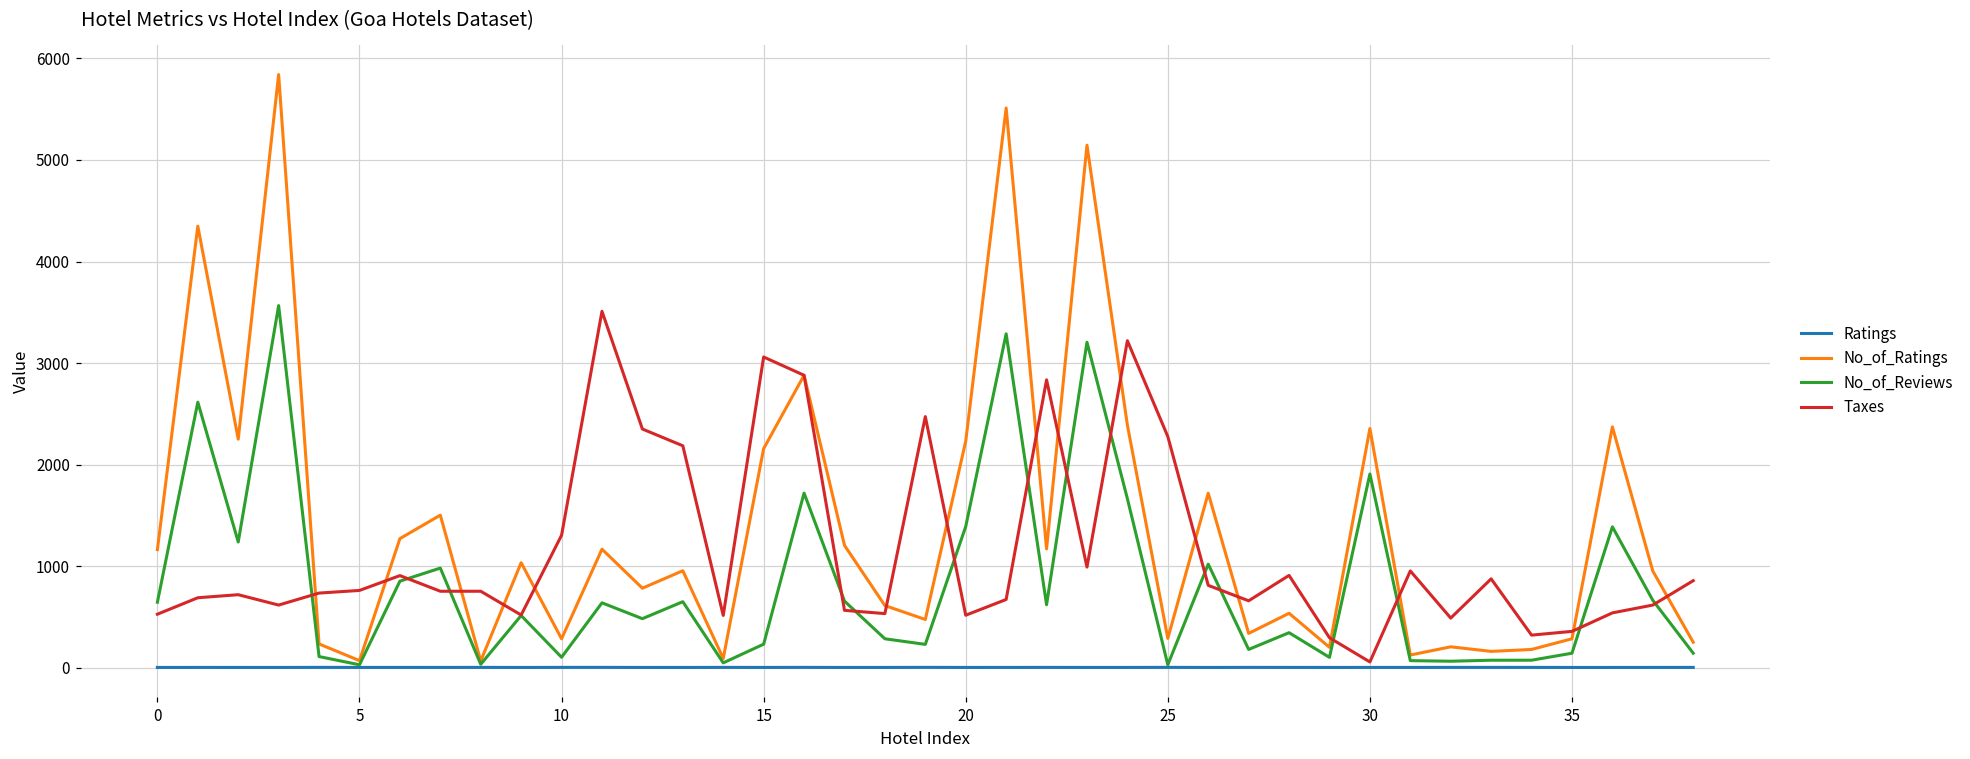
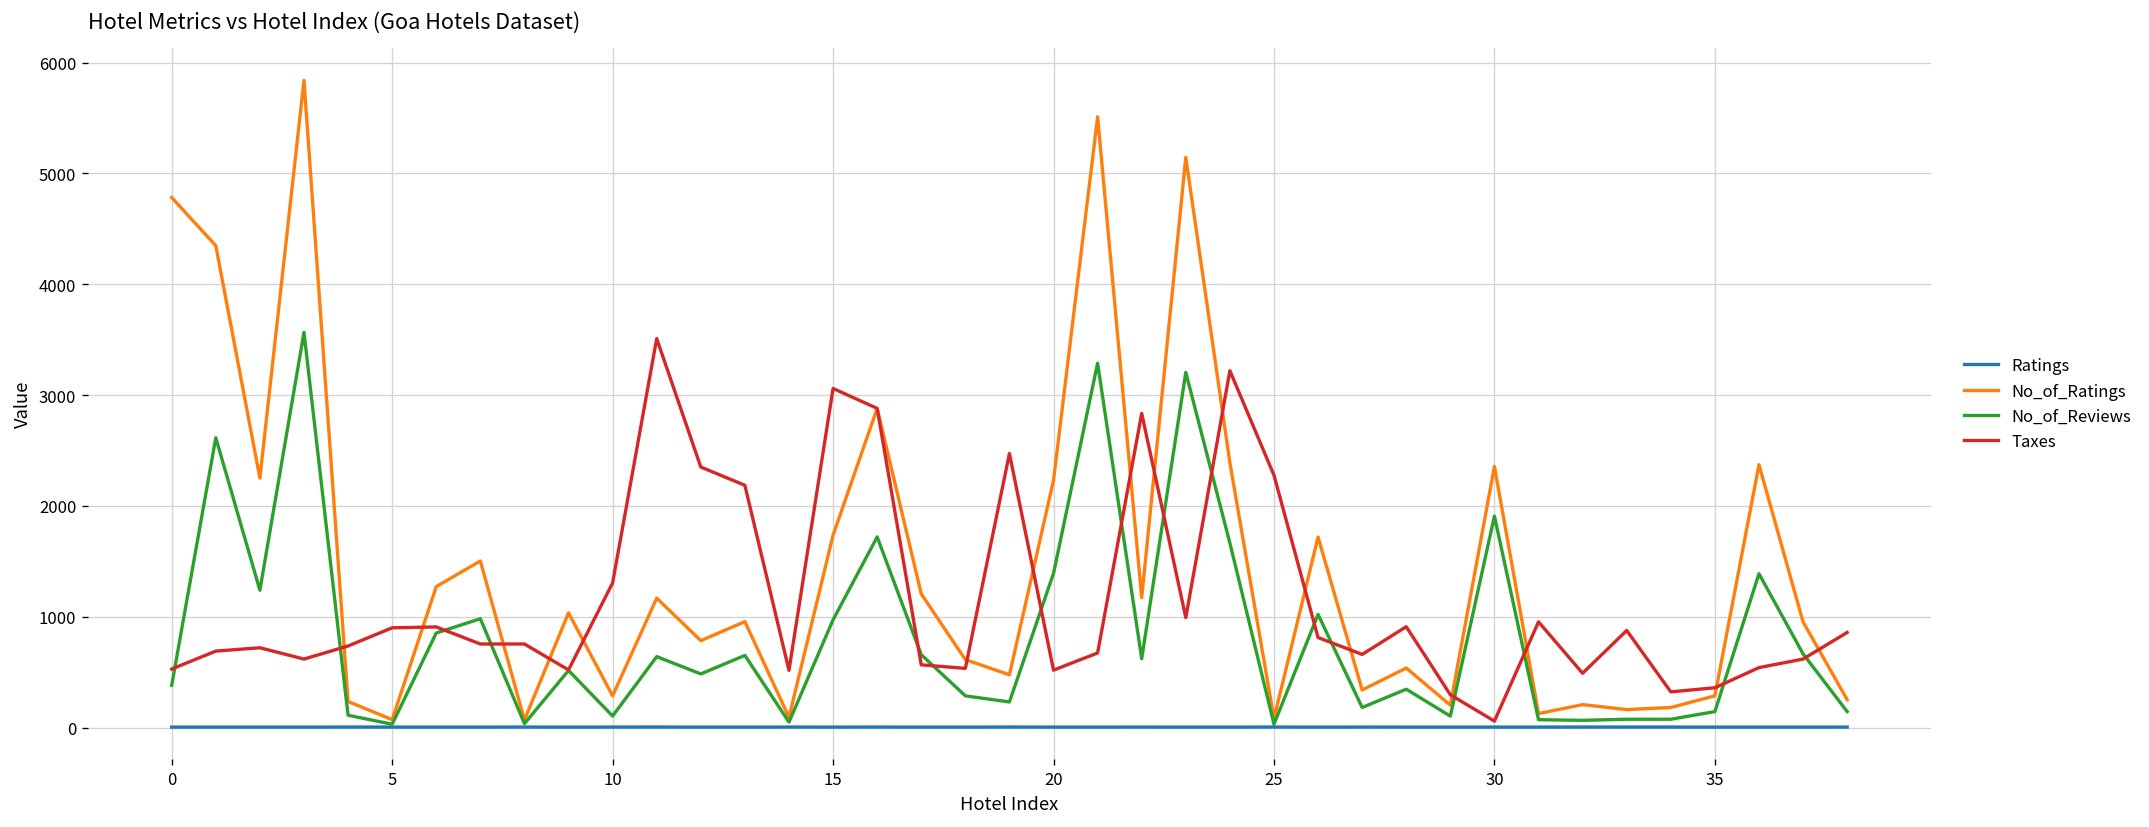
  {
    "Ratings": {
      "0": 0,
      "10": 0,
      "15": 0,
      "20": 0,
      "30": 0,
      "35": 0
    },
    "No_of_Ratings": {
-     "0": 1200,
+     "0": 4800,
      "5": 100,
      "10": 300,
-     "15": 2200,
+     "15": 1700,
      "20": 2200,
-     "25": 300,
+     "25": 100,
      "30": 2400,
      "35": 300
    },
    "No_of_Reviews": {
-     "0": 600,
+     "0": 400,
      "10": 100,
-     "15": 200,
+     "15": 1000,
      "20": 1400,
      "30": 1900,
      "35": 100
    },
    "Taxes": {
      "0": 500,
-     "5": 800,
+     "5": 900,
      "10": 1300,
      "15": 3100,
      "20": 500,
      "25": 2300,
      "30": 100,
      "35": 400
    }
  }
